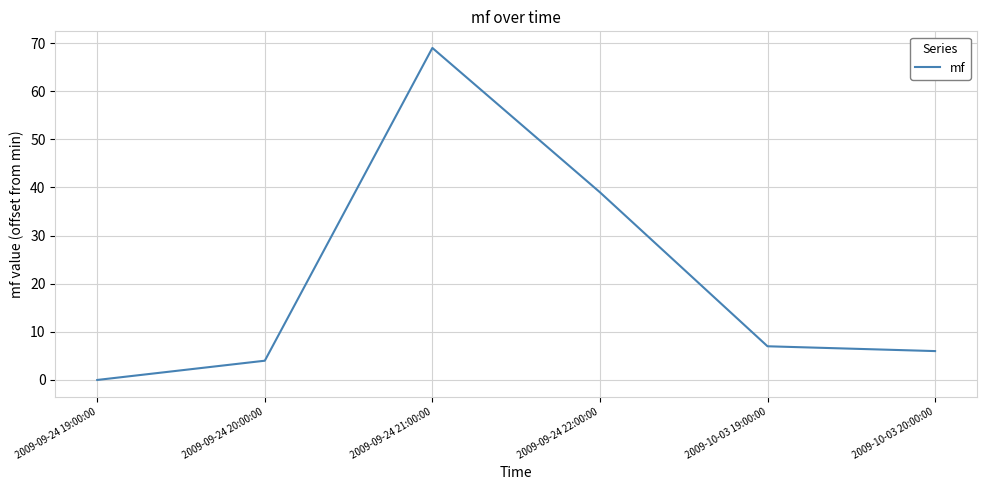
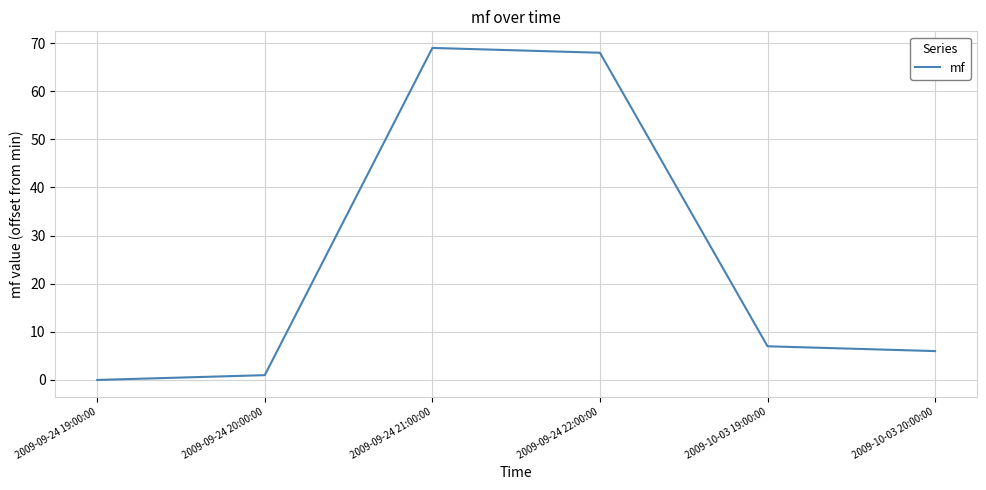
  {
    "2009-09-24 19:00:00": 0,
-   "2009-09-24 20:00:00": 4,
+   "2009-09-24 20:00:00": 1,
    "2009-09-24 21:00:00": 69,
-   "2009-09-24 22:00:00": 39,
+   "2009-09-24 22:00:00": 68,
    "2009-10-03 19:00:00": 7,
    "2009-10-03 20:00:00": 6
  }
